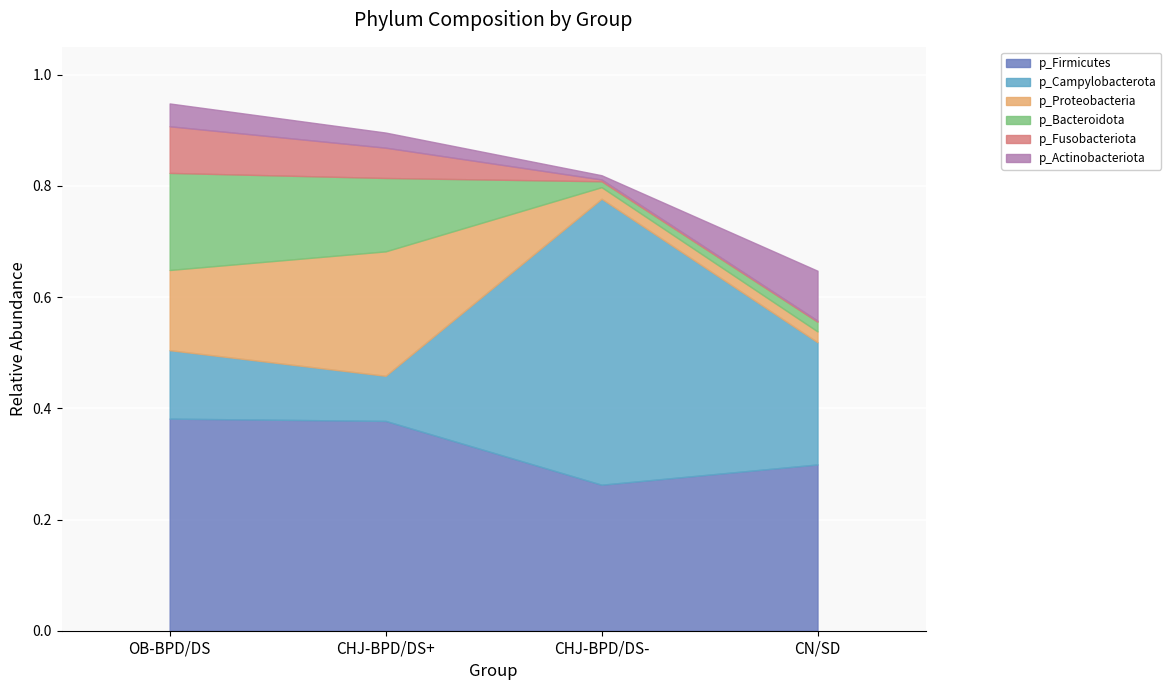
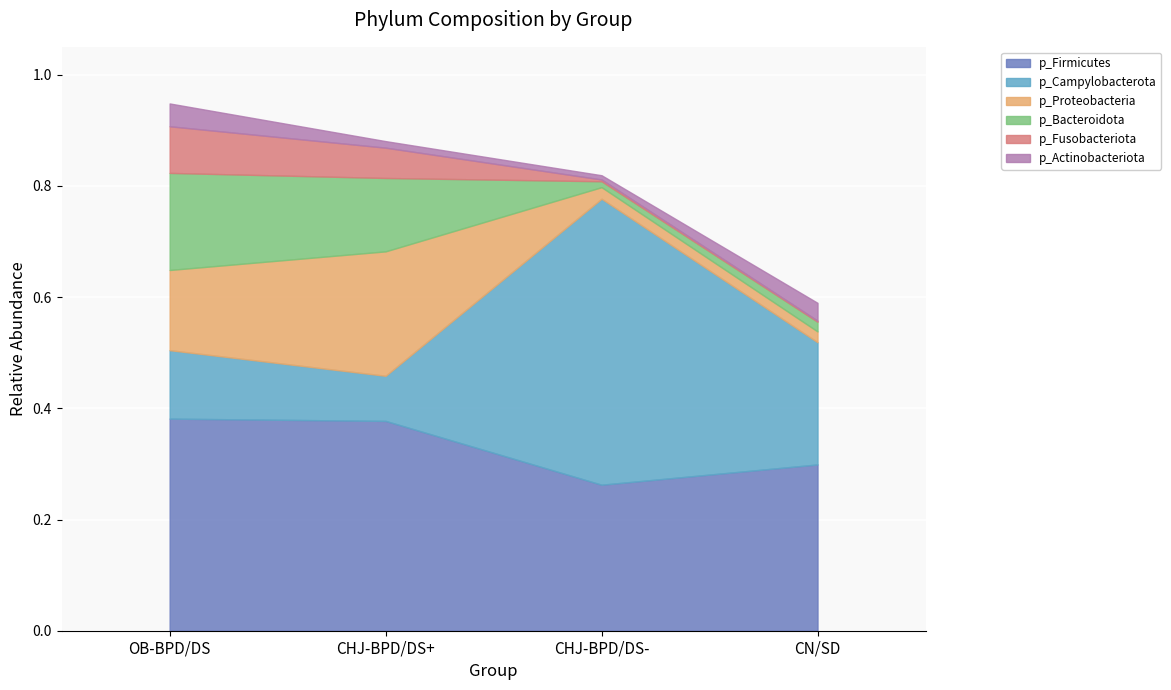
  {
    "p_Bacteroidota": {
      "OB-BPD/DS": 0.17,
      "CHJ-BPD/DS+": 0.13
    },
    "p_Actinobacteriota": {
      "OB-BPD/DS": 0.04,
-     "CHJ-BPD/DS+": 0.03,
+     "CHJ-BPD/DS+": 0.01,
      "CHJ-BPD/DS-": 0.01,
-     "CN/SD": 0.09
+     "CN/SD": 0.03
    }
  }
